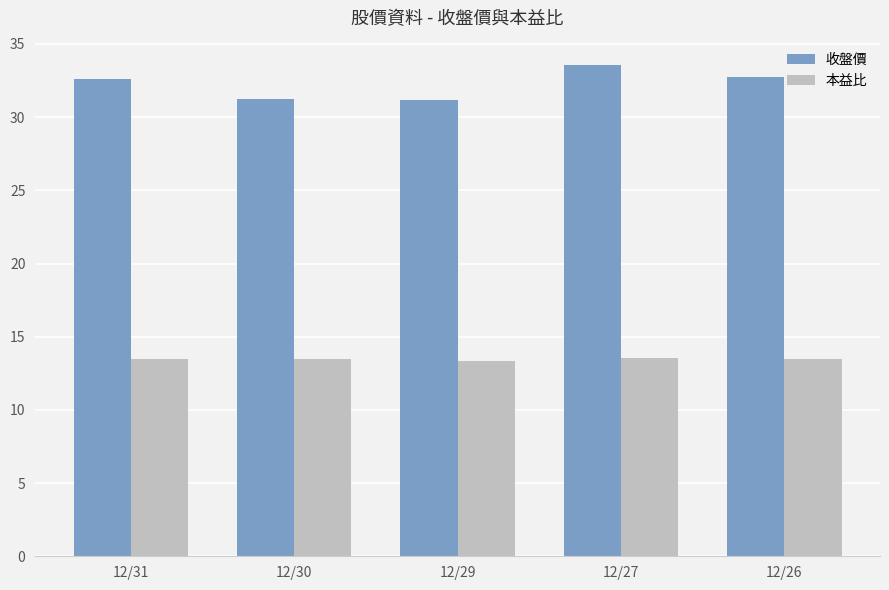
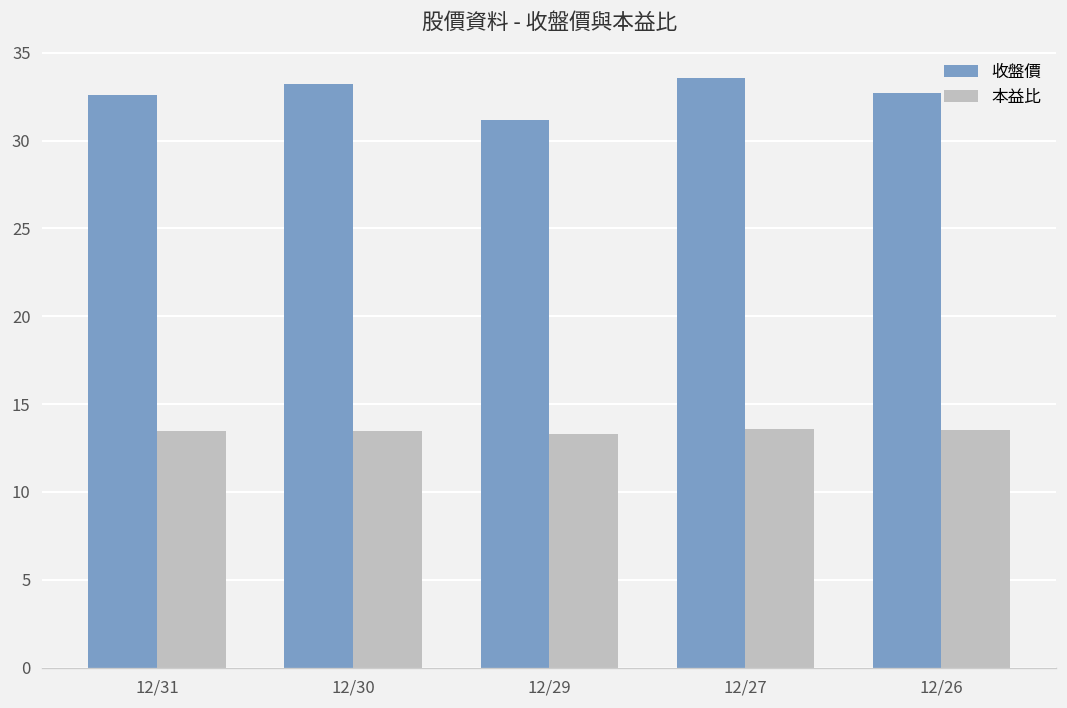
  {
    "收盤價": {
      "12/31": 32.6,
-     "12/30": 31.2,
+     "12/30": 33.3,
      "12/29": 31.2,
      "12/27": 33.6,
      "12/26": 32.7
    },
    "本益比": {
      "12/31": 13.5,
      "12/30": 13.5,
      "12/29": 13.3,
      "12/27": 13.6,
      "12/26": 13.5
    }
  }
